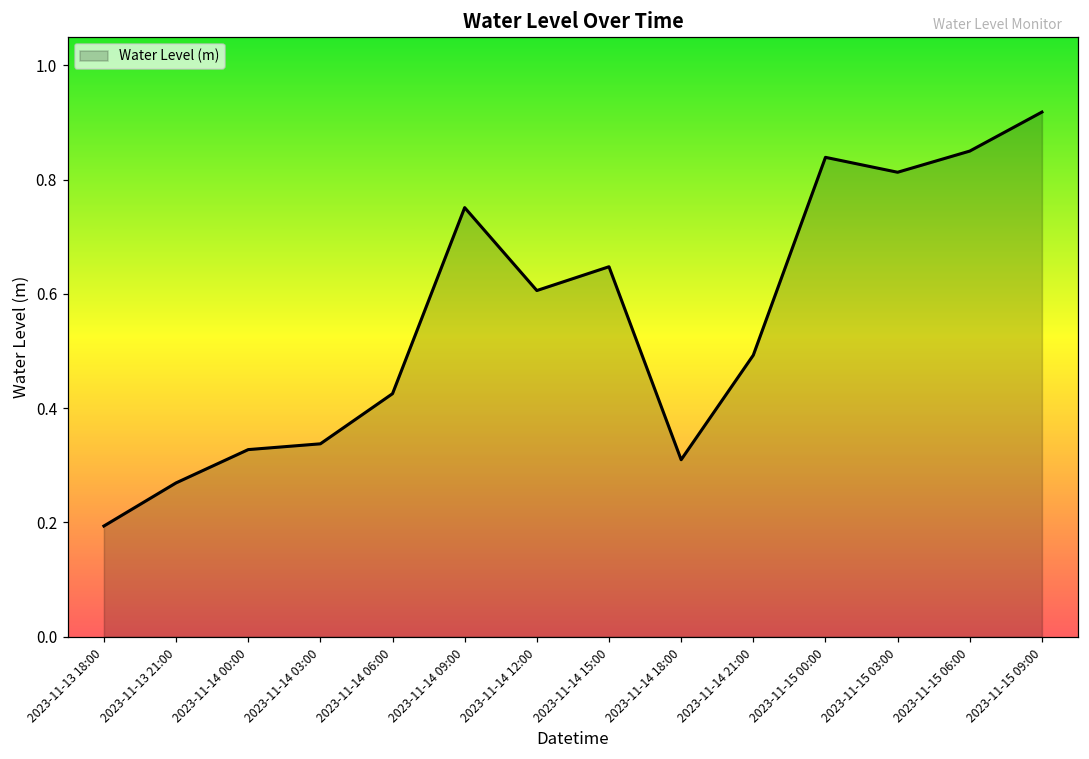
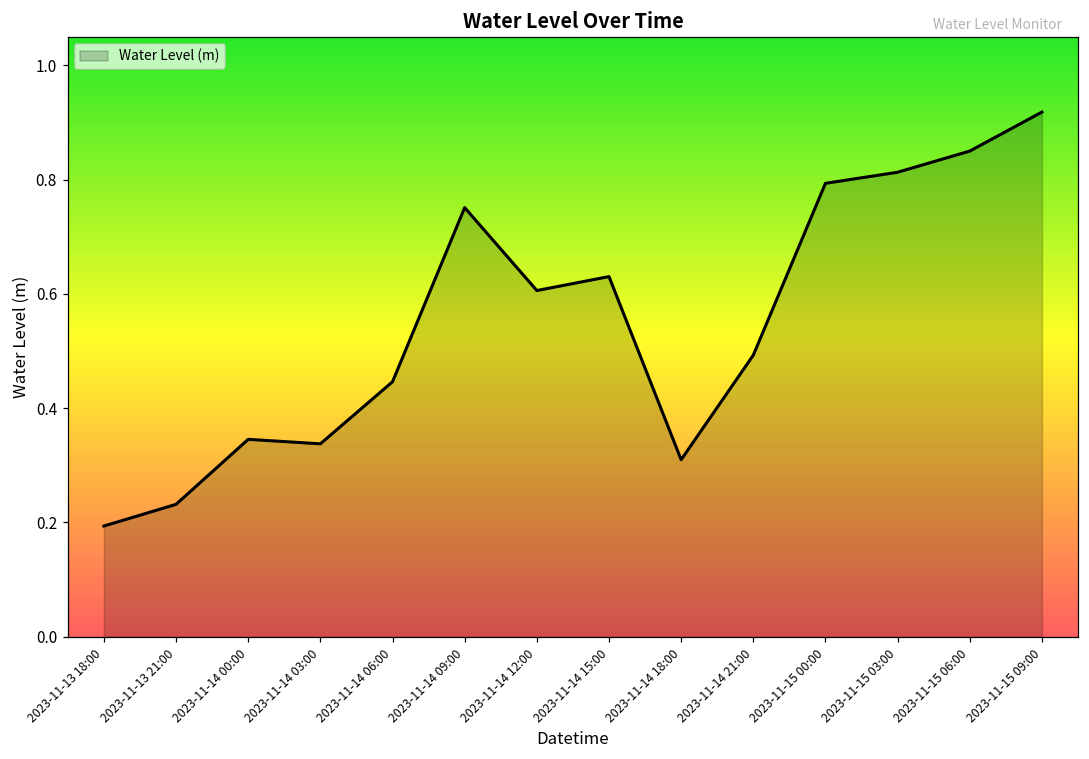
  {
    "2023-11-13 18:00": 0.19,
-   "2023-11-13 21:00": 0.27,
-   "2023-11-14 00:00": 0.33,
+   "2023-11-13 21:00": 0.23,
+   "2023-11-14 00:00": 0.35,
    "2023-11-14 03:00": 0.34,
-   "2023-11-14 06:00": 0.43,
+   "2023-11-14 06:00": 0.45,
    "2023-11-14 09:00": 0.75,
    "2023-11-14 12:00": 0.61,
-   "2023-11-14 15:00": 0.65,
+   "2023-11-14 15:00": 0.63,
    "2023-11-14 18:00": 0.31,
    "2023-11-14 21:00": 0.49,
-   "2023-11-15 00:00": 0.84,
+   "2023-11-15 00:00": 0.79,
    "2023-11-15 03:00": 0.81,
    "2023-11-15 06:00": 0.85,
    "2023-11-15 09:00": 0.92
  }
